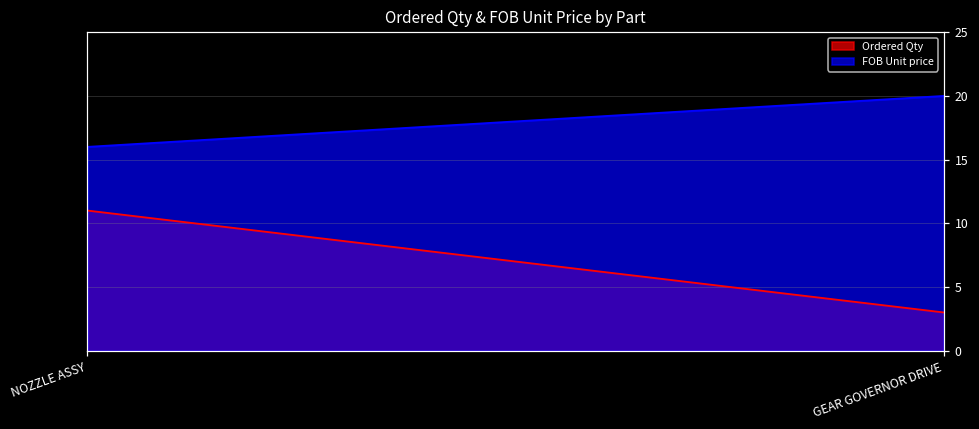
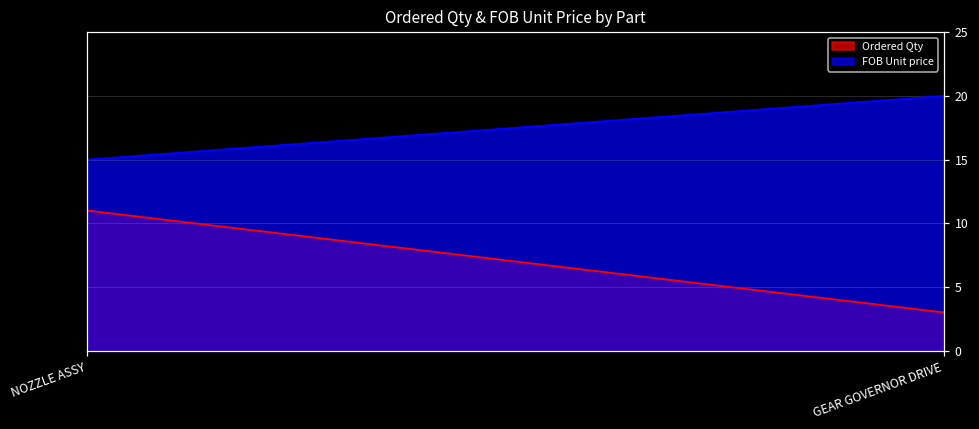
  {
    "Ordered Qty": {
      "NOZZLE ASSY": 11,
      "GEAR GOVERNOR DRIVE": 3
    },
    "FOB Unit price": {
-     "NOZZLE ASSY": 16,
+     "NOZZLE ASSY": 15,
      "GEAR GOVERNOR DRIVE": 20
    }
  }
